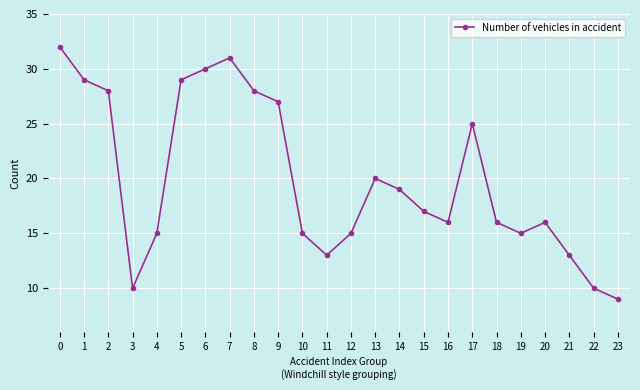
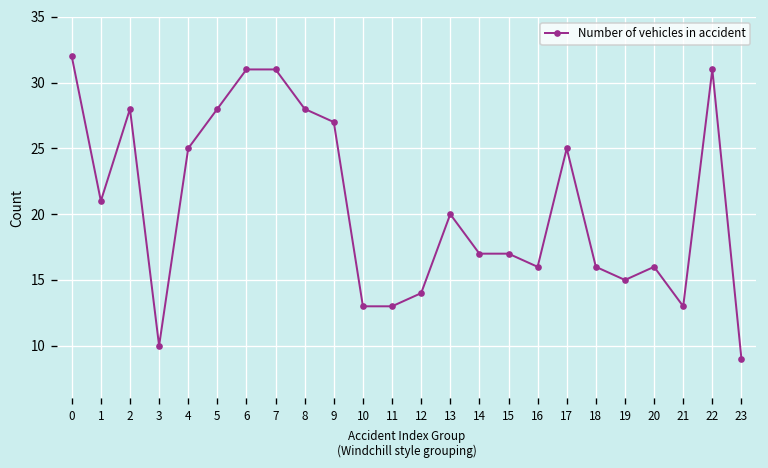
  {
    "0": 32,
-   "1": 29,
+   "1": 21,
    "2": 28,
    "3": 10,
-   "4": 15,
-   "5": 29,
-   "6": 30,
+   "4": 25,
+   "5": 28,
+   "6": 31,
    "7": 31,
    "8": 28,
    "9": 27,
-   "10": 15,
+   "10": 13,
    "11": 13,
-   "12": 15,
+   "12": 14,
    "13": 20,
-   "14": 19,
+   "14": 17,
    "15": 17,
    "16": 16,
    "17": 25,
    "18": 16,
    "19": 15,
    "20": 16,
    "21": 13,
-   "22": 10,
+   "22": 31,
    "23": 9
  }
